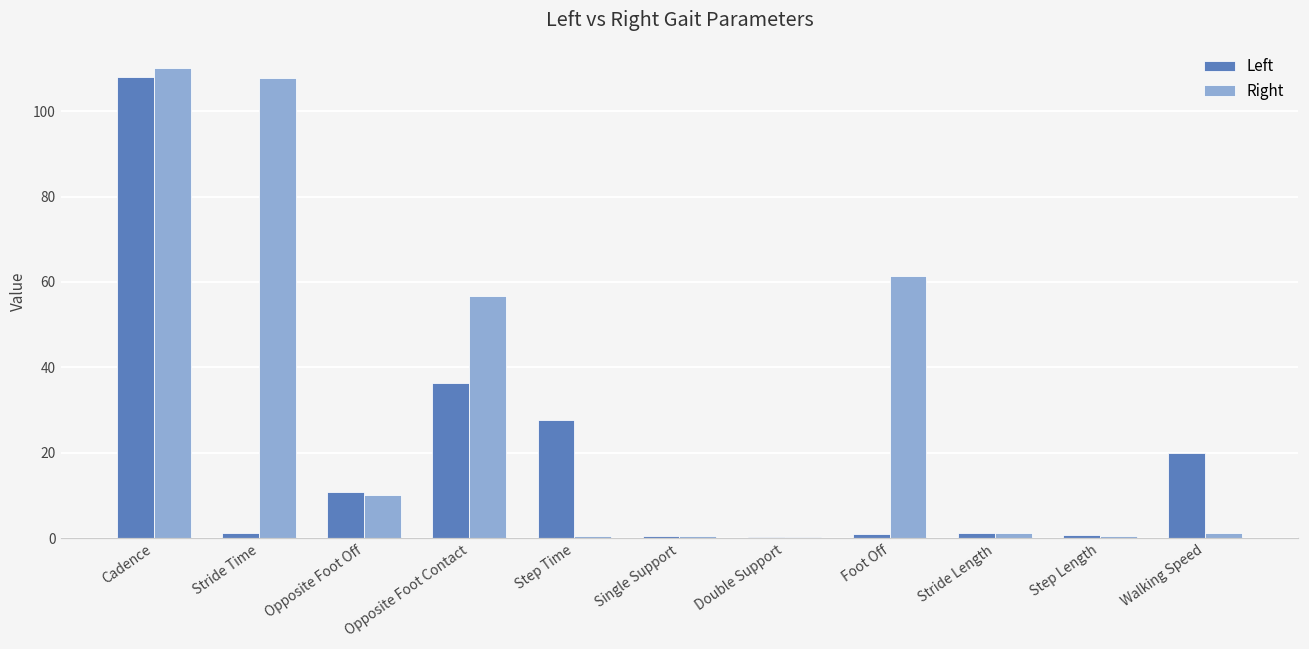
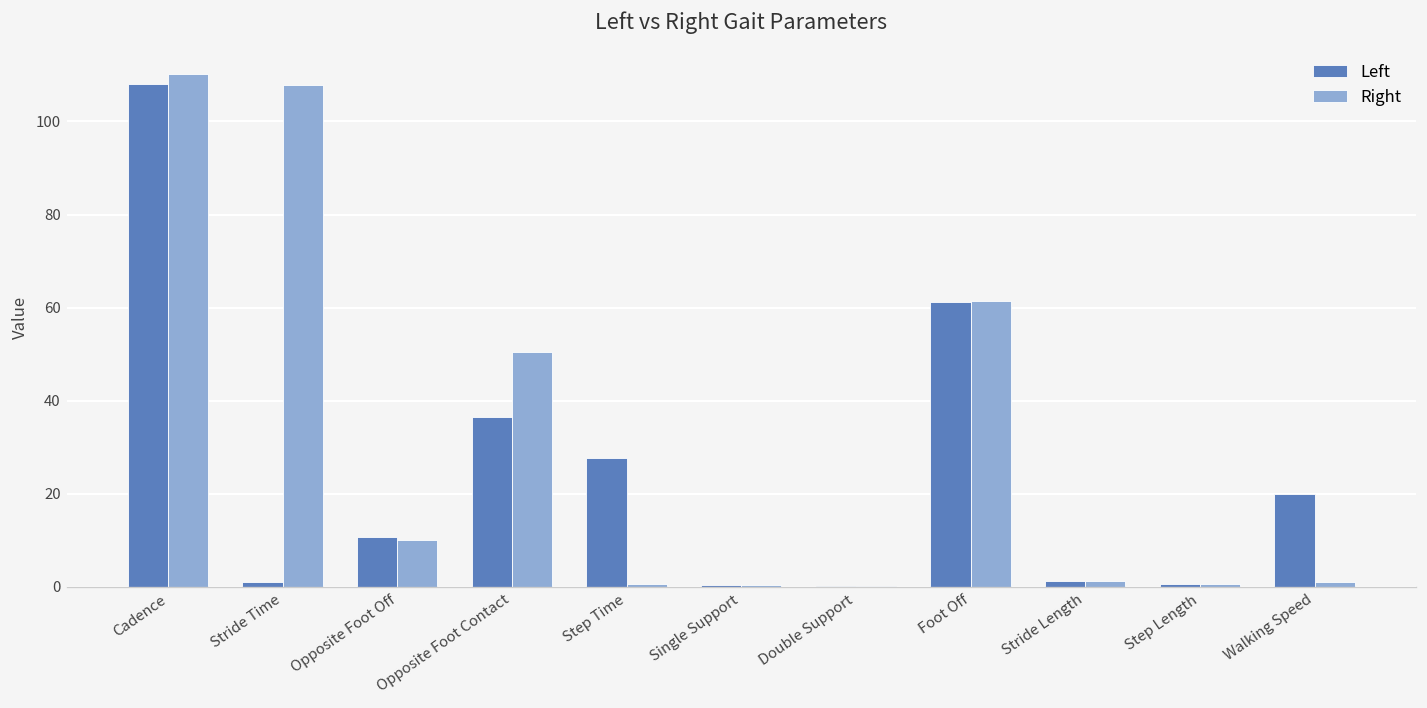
  {
    "Left": {
      "Cadence": 108,
      "Stride Time": 1,
      "Opposite Foot Off": 11,
      "Opposite Foot Contact": 36,
      "Step Time": 28,
-     "Foot Off": 1,
+     "Foot Off": 61,
      "Stride Length": 1,
      "Walking Speed": 20
    },
    "Right": {
      "Cadence": 110,
      "Stride Time": 108,
      "Opposite Foot Off": 10,
-     "Opposite Foot Contact": 57,
+     "Opposite Foot Contact": 50,
      "Foot Off": 61,
      "Stride Length": 1,
      "Walking Speed": 1
    }
  }
